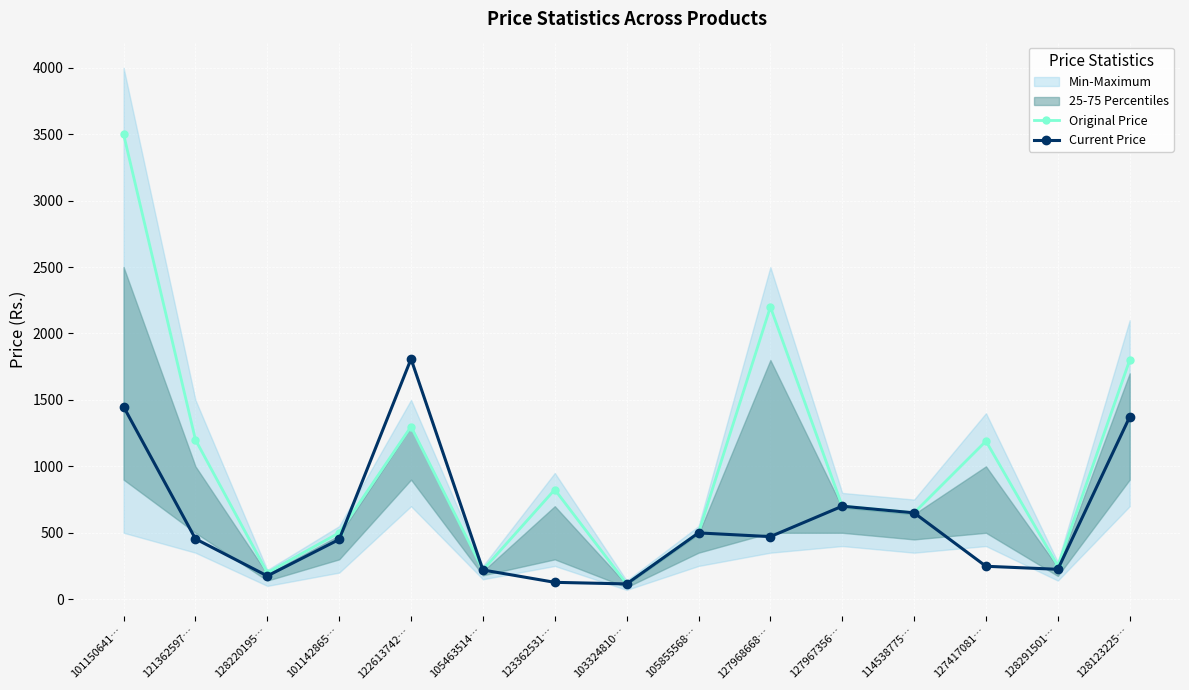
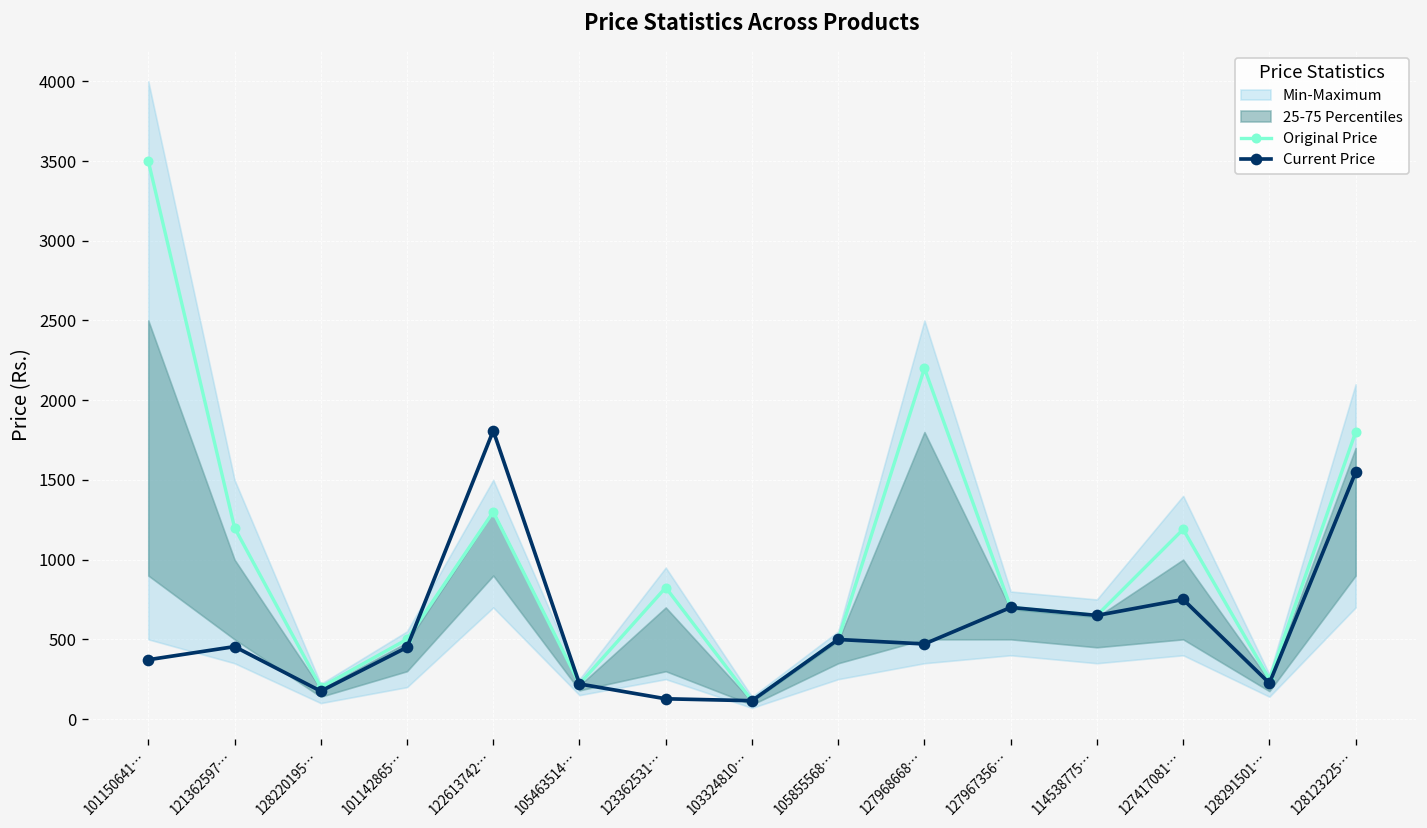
  {
    "Current Price": {
-     "101150641…": 1450,
+     "101150641…": 370,
      "121362597…": 450,
      "101142865…": 450,
      "122613742…": 1810,
      "123362531…": 130,
      "127968668…": 470,
-     "127417081…": 250,
-     "128123225…": 1370
+     "127417081…": 750,
+     "128123225…": 1550
    }
  }
